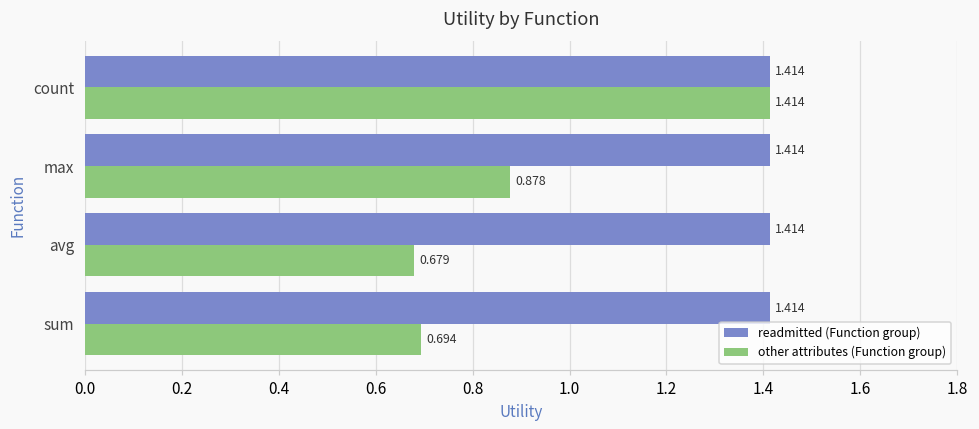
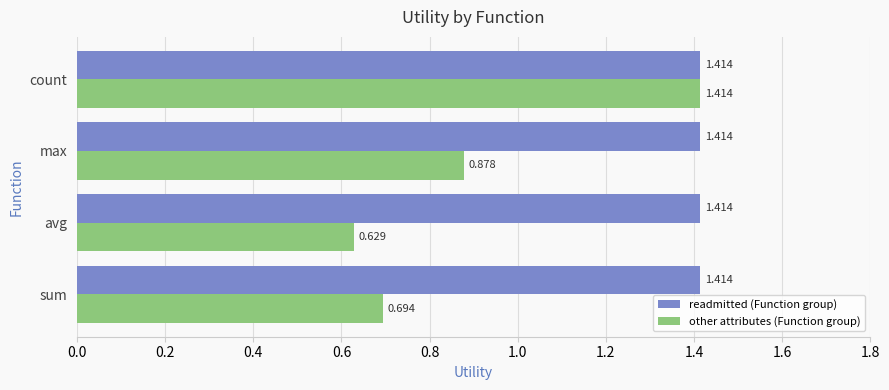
  {
    "readmitted (Function group)": {
      "count": 1.414,
      "max": 1.414,
      "avg": 1.414,
      "sum": 1.414
    },
    "other attributes (Function group)": {
      "count": 1.414,
      "max": 0.878,
-     "avg": 0.679,
+     "avg": 0.629,
      "sum": 0.694
    }
  }
